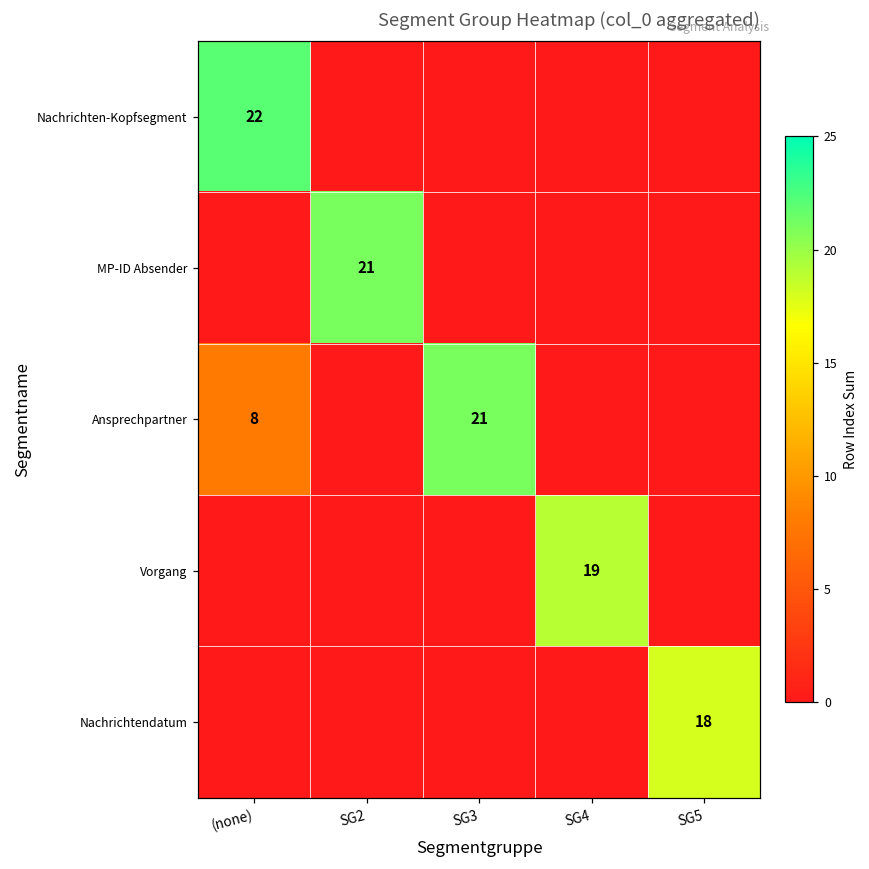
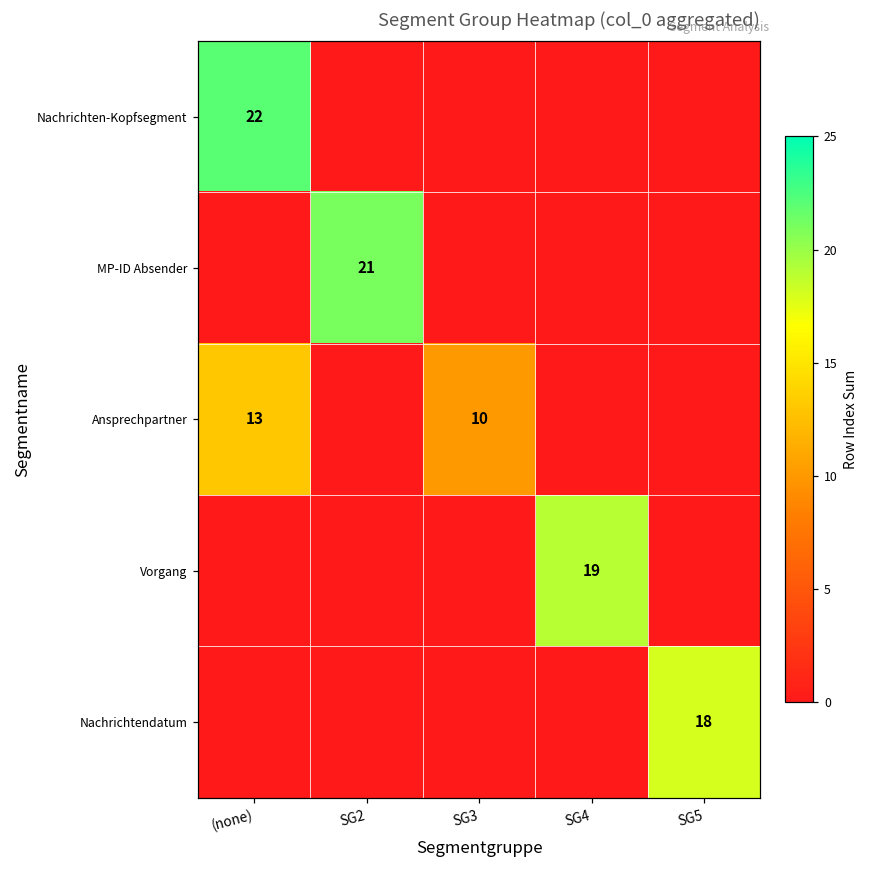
  {
    "Nachrichten-Kopfsegment": {
      "(none)": 22
    },
    "MP-ID Absender": {
      "SG2": 21
    },
    "Ansprechpartner": {
-     "(none)": 8,
-     "SG3": 21
+     "(none)": 13,
+     "SG3": 10
    },
    "Vorgang": {
      "SG4": 19
    },
    "Nachrichtendatum": {
      "SG5": 18
    }
  }
